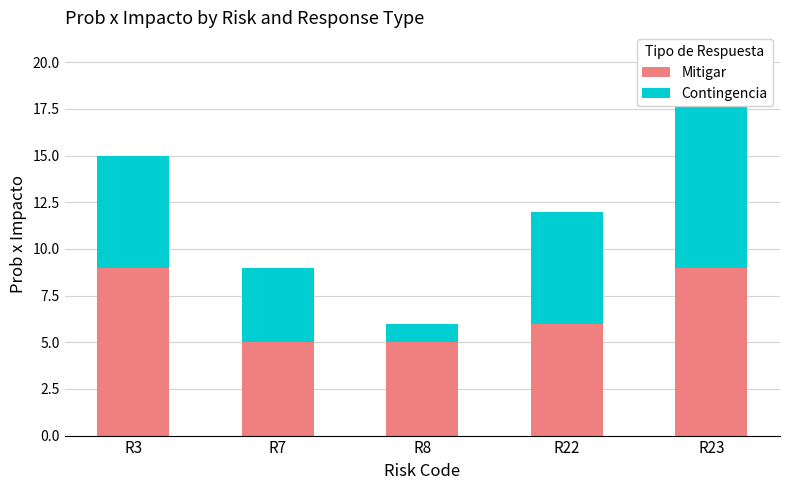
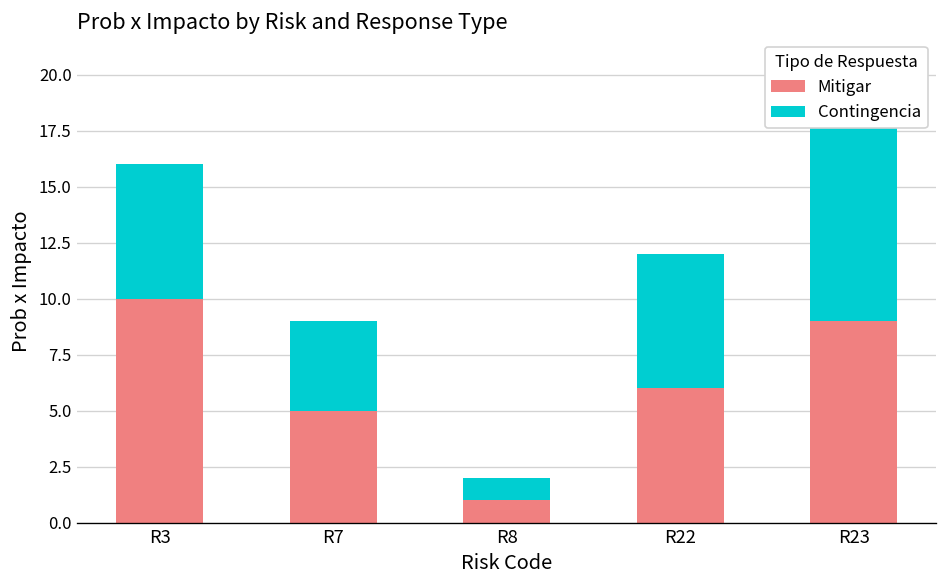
  {
    "Mitigar": {
-     "R3": 9,
+     "R3": 10,
      "R7": 5,
-     "R8": 5,
+     "R8": 1,
      "R22": 6,
      "R23": 9
    },
    "Contingencia": {
      "R3": 6,
      "R7": 4,
      "R8": 1,
      "R22": 6
    }
  }
